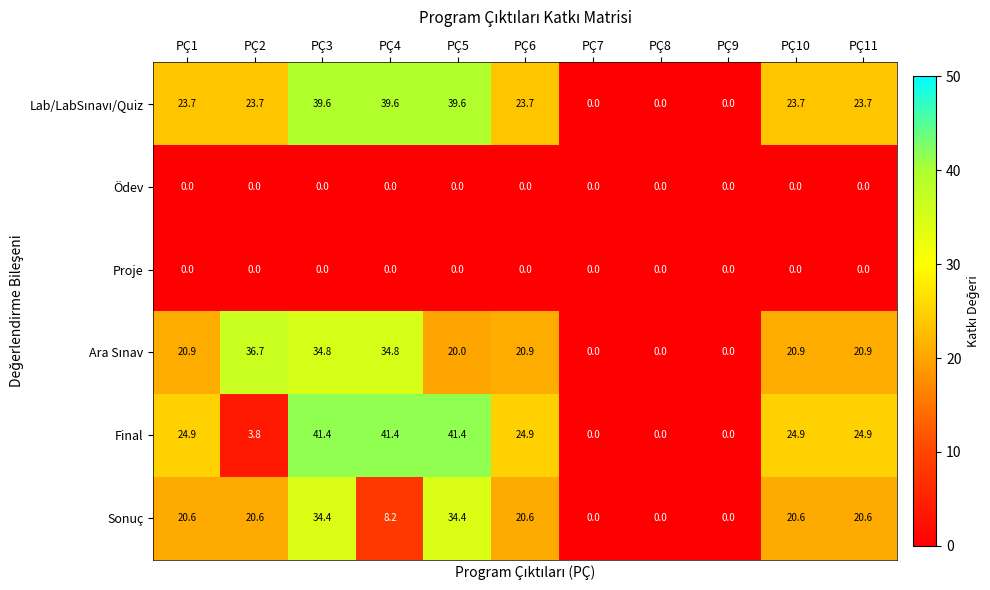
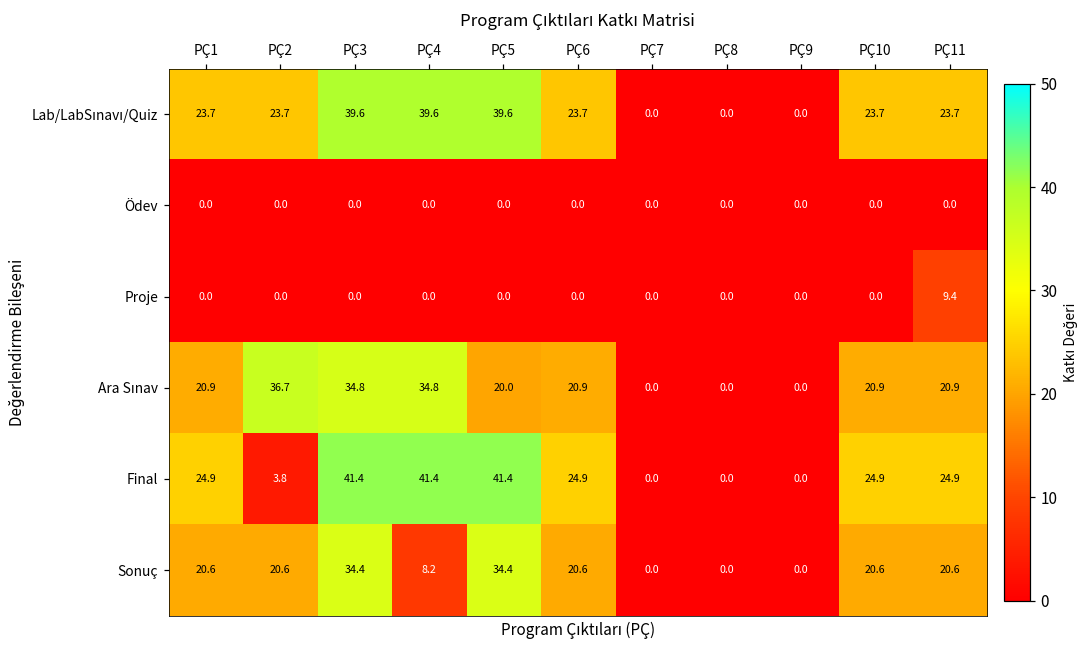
  {
    "Lab/LabSınavı/Quiz": {
      "PÇ1": 23.7,
      "PÇ2": 23.7,
      "PÇ3": 39.6,
      "PÇ4": 39.6,
      "PÇ5": 39.6,
      "PÇ6": 23.7,
      "PÇ7": 0.0,
      "PÇ8": 0.0,
      "PÇ9": 0.0,
      "PÇ10": 23.7,
      "PÇ11": 23.7
    },
    "Ödev": {
      "PÇ1": 0.0,
      "PÇ2": 0.0,
      "PÇ3": 0.0,
      "PÇ4": 0.0,
      "PÇ5": 0.0,
      "PÇ6": 0.0,
      "PÇ7": 0.0,
      "PÇ8": 0.0,
      "PÇ9": 0.0,
      "PÇ10": 0.0,
      "PÇ11": 0.0
    },
    "Proje": {
      "PÇ1": 0.0,
      "PÇ2": 0.0,
      "PÇ3": 0.0,
      "PÇ4": 0.0,
      "PÇ5": 0.0,
      "PÇ6": 0.0,
      "PÇ7": 0.0,
      "PÇ8": 0.0,
      "PÇ9": 0.0,
      "PÇ10": 0.0,
-     "PÇ11": 0.0
+     "PÇ11": 9.4
    },
    "Ara Sınav": {
      "PÇ1": 20.9,
      "PÇ2": 36.7,
      "PÇ3": 34.8,
      "PÇ4": 34.8,
      "PÇ5": 20.0,
      "PÇ6": 20.9,
      "PÇ7": 0.0,
      "PÇ8": 0.0,
      "PÇ9": 0.0,
      "PÇ10": 20.9,
      "PÇ11": 20.9
    },
    "Final": {
      "PÇ1": 24.9,
      "PÇ2": 3.8,
      "PÇ3": 41.4,
      "PÇ4": 41.4,
      "PÇ5": 41.4,
      "PÇ6": 24.9,
      "PÇ7": 0.0,
      "PÇ8": 0.0,
      "PÇ9": 0.0,
      "PÇ10": 24.9,
      "PÇ11": 24.9
    },
    "Sonuç": {
      "PÇ1": 20.6,
      "PÇ2": 20.6,
      "PÇ3": 34.4,
      "PÇ4": 8.2,
      "PÇ5": 34.4,
      "PÇ6": 20.6,
      "PÇ7": 0.0,
      "PÇ8": 0.0,
      "PÇ9": 0.0,
      "PÇ10": 20.6,
      "PÇ11": 20.6
    }
  }
